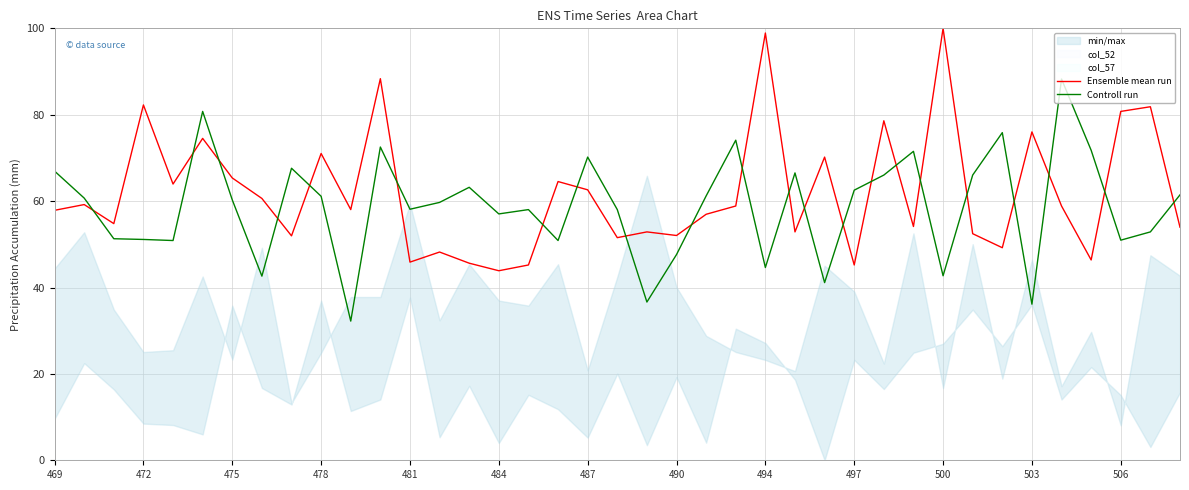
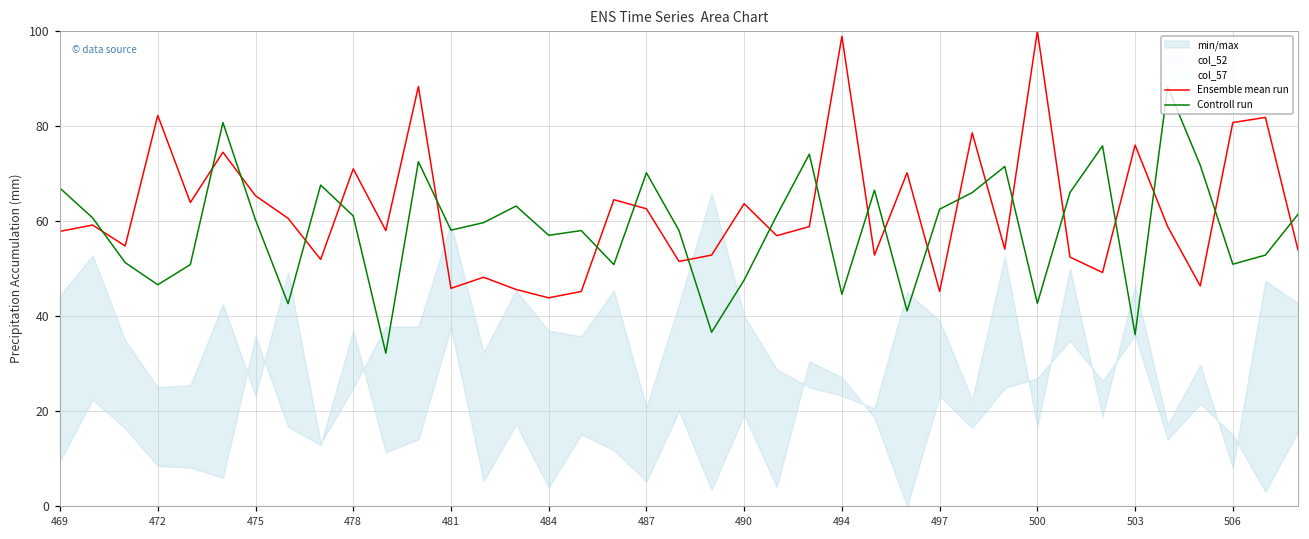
  {
    "Ensemble mean run": {
      "469": 58,
      "472": 82,
      "475": 65,
      "478": 71,
      "481": 46,
      "484": 44,
      "487": 63,
-     "490": 52,
+     "490": 64,
      "494": 99,
      "497": 45,
      "500": 100,
      "503": 76,
      "506": 81
    },
    "Controll run": {
      "469": 67,
-     "472": 51,
+     "472": 47,
      "475": 60,
      "478": 61,
      "481": 58,
      "484": 57,
      "487": 70,
      "490": 48,
      "494": 45,
      "497": 63,
      "500": 43,
      "503": 36,
      "506": 51
    }
  }
